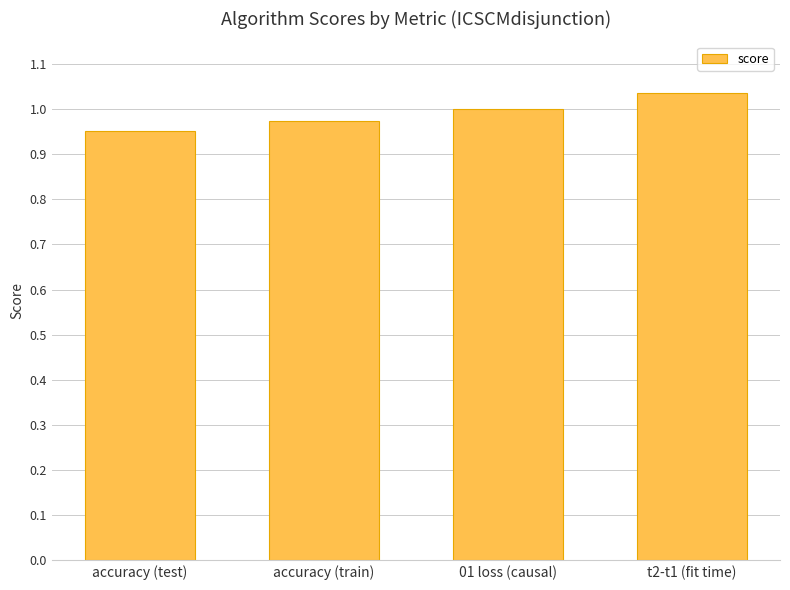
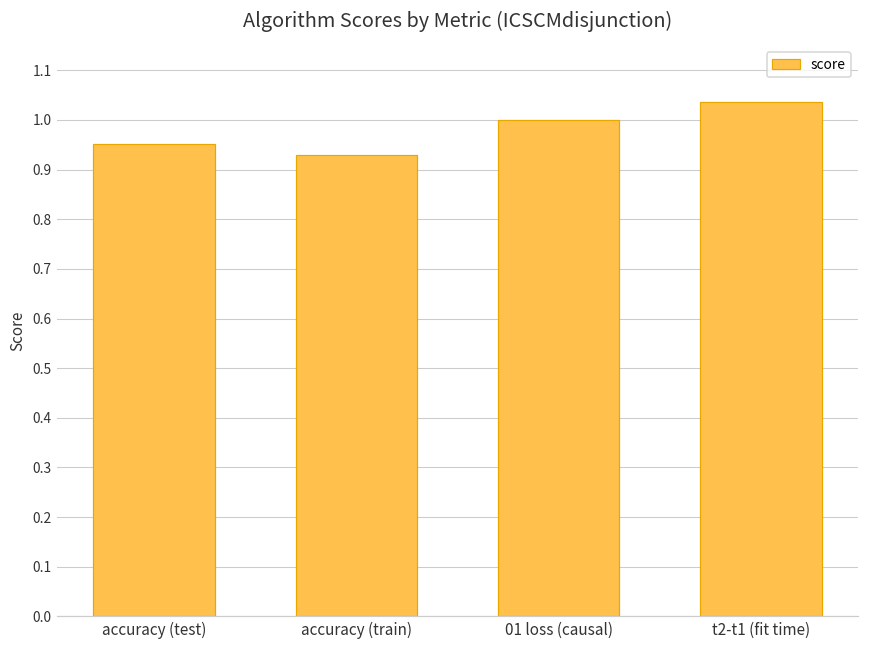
  {
    "accuracy (test)": 0.95,
-   "accuracy (train)": 0.97,
+   "accuracy (train)": 0.93,
    "01 loss (causal)": 1.00,
    "t2-t1 (fit time)": 1.04
  }
